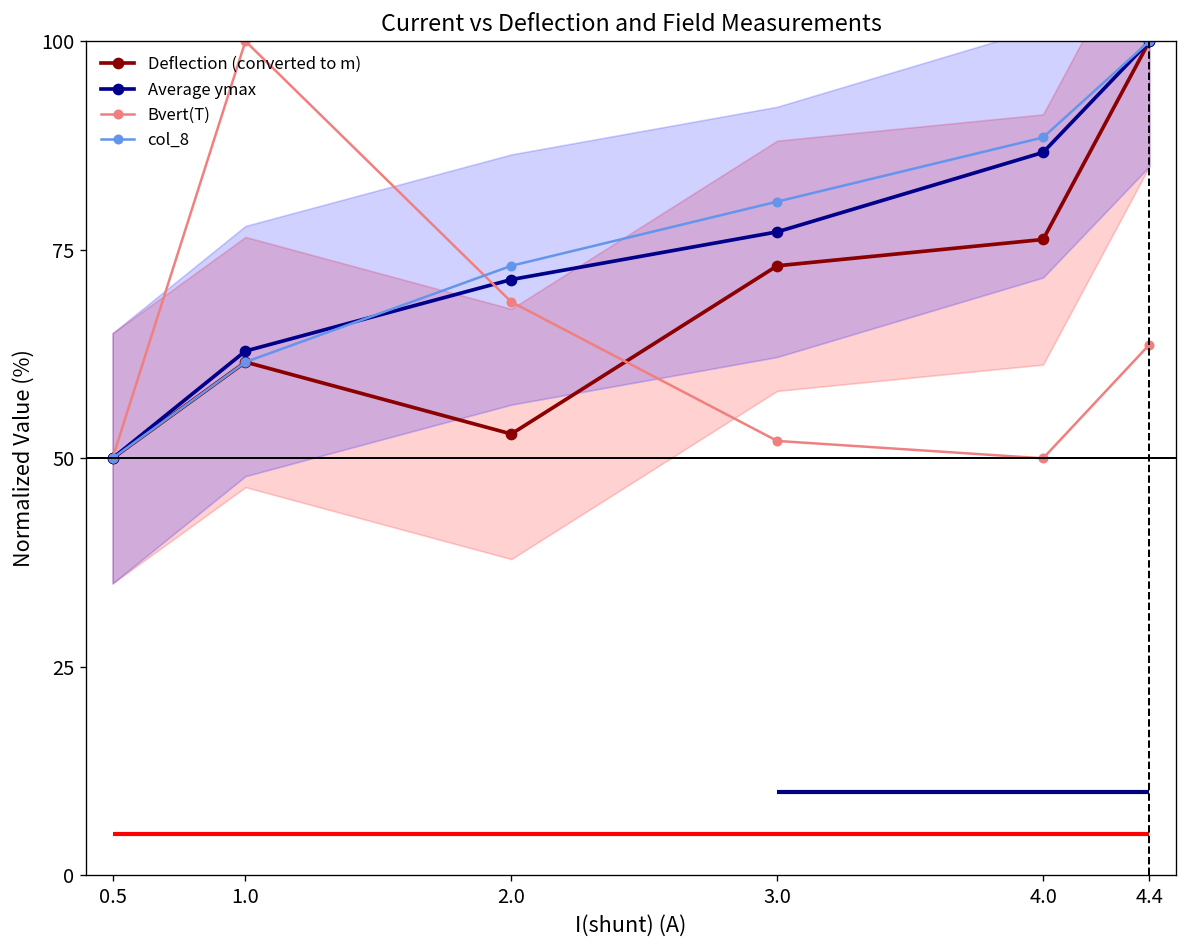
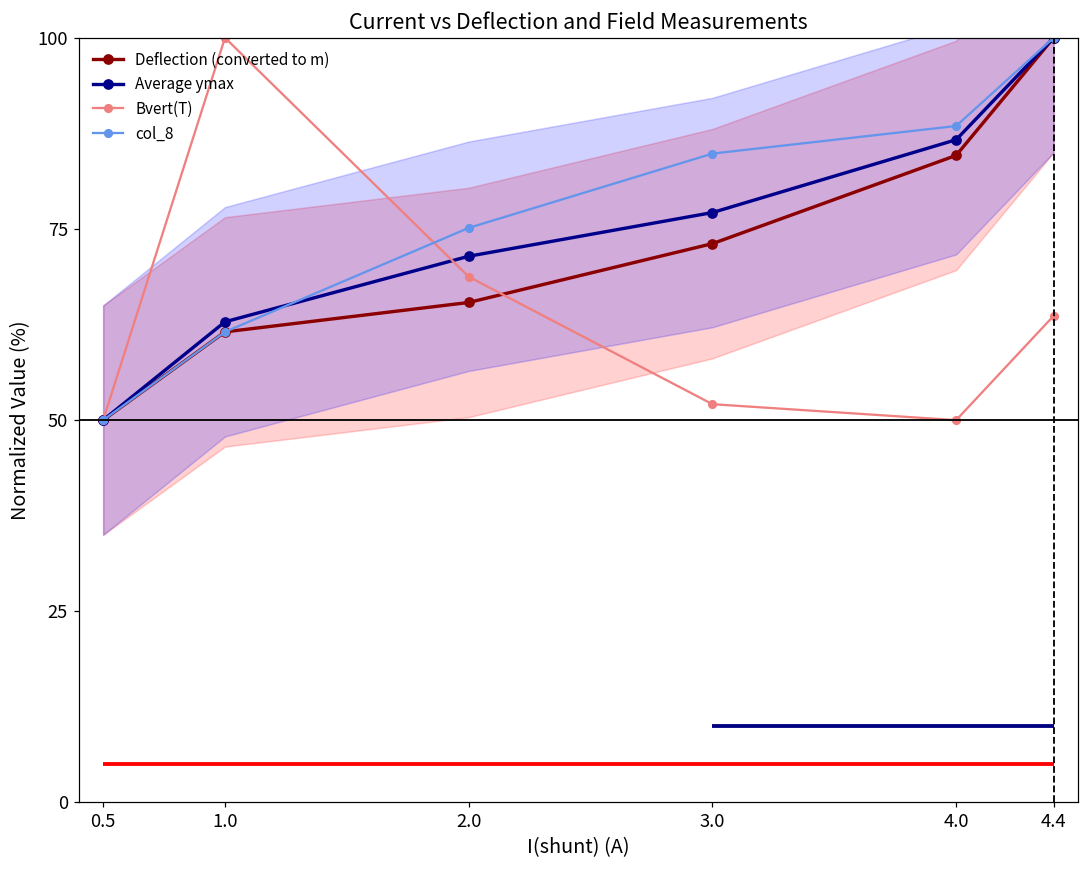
  {
    "Deflection (converted to m)": {
-     "2.0": 53,
+     "2.0": 65,
      "3.0": 73,
-     "4.0": 76
+     "4.0": 85
    },
    "Bvert(T)": {
      "1.0": 100,
      "2.0": 69,
      "3.0": 52,
      "4.0": 50,
      "4.4": 64
    },
    "col_8": {
-     "2.0": 73,
-     "3.0": 81,
+     "2.0": 75,
+     "3.0": 85,
      "4.0": 88
    }
  }
